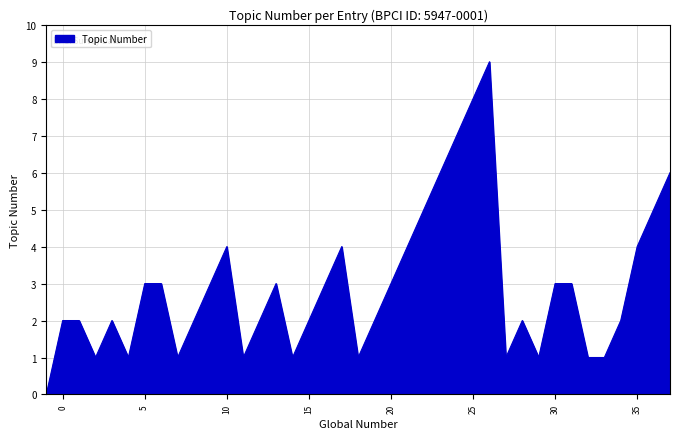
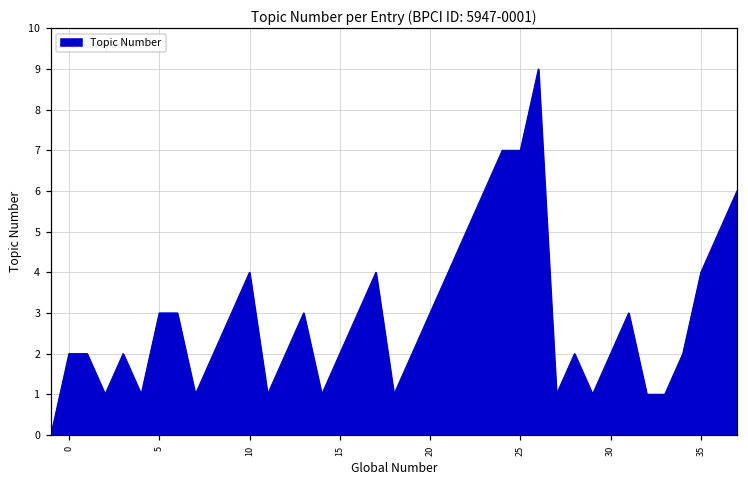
  {
    "0": 2,
    "5": 3,
    "10": 4,
    "15": 2,
    "20": 3,
-   "25": 8,
-   "30": 3,
+   "25": 7,
+   "30": 2,
    "35": 4
  }
